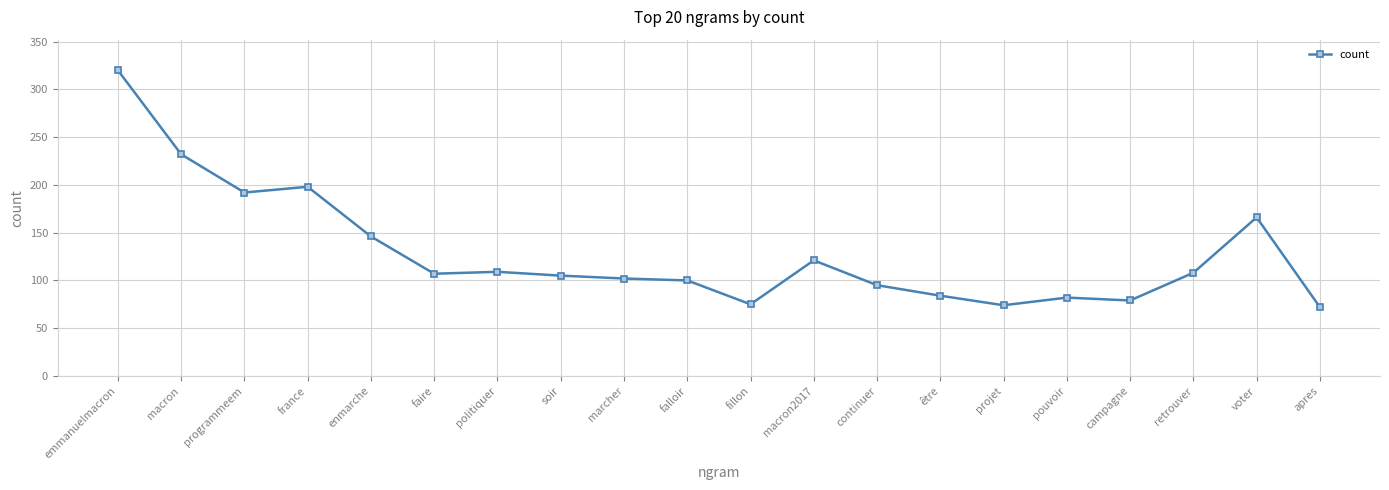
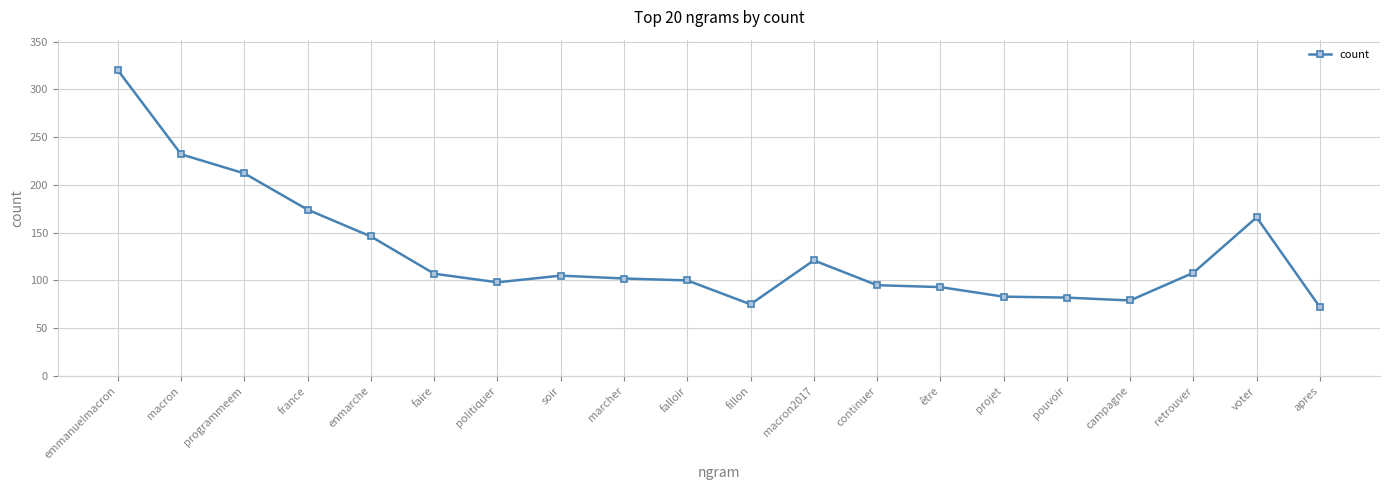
  {
    "emmanuelmacron": 320,
    "macron": 230,
-   "programmeem": 190,
-   "france": 200,
+   "programmeem": 210,
+   "france": 170,
    "enmarche": 150,
    "faire": 110,
-   "politiquer": 110,
+   "politiquer": 100,
    "soir": 110,
    "marcher": 100,
    "falloir": 100,
    "fillon": 80,
    "macron2017": 120,
    "continuer": 100,
-   "être": 80,
-   "projet": 70,
+   "être": 90,
+   "projet": 80,
    "pouvoir": 80,
    "campagne": 80,
    "retrouver": 110,
    "voter": 170,
    "apres": 70
  }
